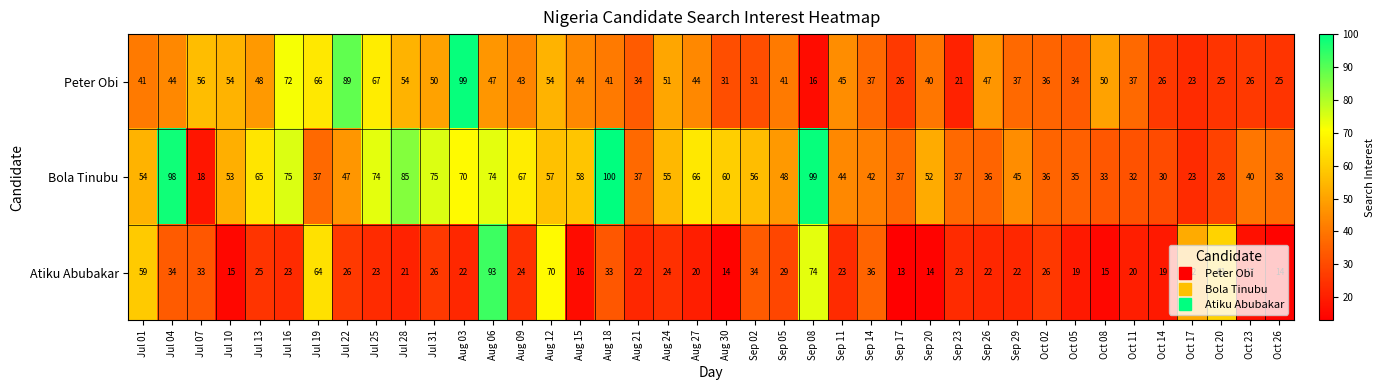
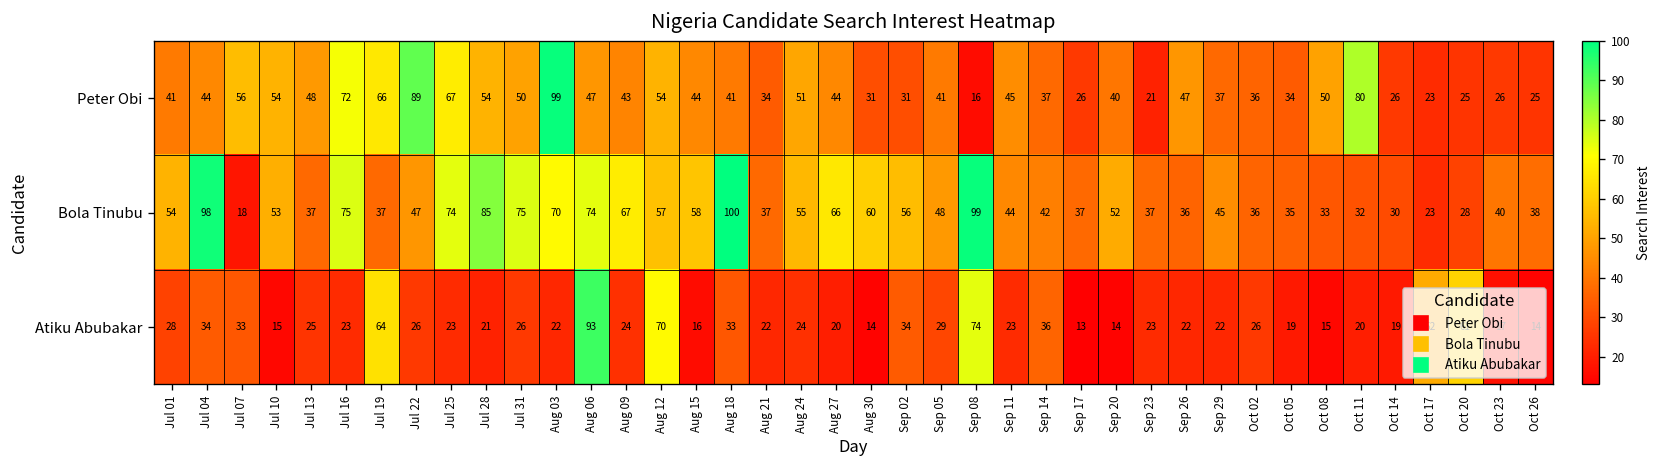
  {
    "Peter Obi": {
      "Jul 01": 41,
      "Jul 04": 44,
      "Jul 07": 56,
      "Jul 10": 54,
      "Jul 13": 48,
      "Jul 16": 72,
      "Jul 19": 66,
      "Jul 22": 89,
      "Jul 25": 67,
      "Jul 28": 54,
      "Jul 31": 50,
      "Aug 03": 99,
      "Aug 06": 47,
      "Aug 09": 43,
      "Aug 12": 54,
      "Aug 15": 44,
      "Aug 18": 41,
      "Aug 21": 34,
      "Aug 24": 51,
      "Aug 27": 44,
      "Aug 30": 31,
      "Sep 02": 31,
      "Sep 05": 41,
      "Sep 08": 16,
      "Sep 11": 45,
      "Sep 14": 37,
      "Sep 17": 26,
      "Sep 20": 40,
      "Sep 23": 21,
      "Sep 26": 47,
      "Sep 29": 37,
      "Oct 02": 36,
      "Oct 05": 34,
      "Oct 08": 50,
-     "Oct 11": 37,
+     "Oct 11": 80,
      "Oct 14": 26,
      "Oct 17": 23,
      "Oct 20": 25,
      "Oct 23": 26,
      "Oct 26": 25
    },
    "Bola Tinubu": {
      "Jul 01": 54,
      "Jul 04": 98,
      "Jul 07": 18,
      "Jul 10": 53,
-     "Jul 13": 65,
+     "Jul 13": 37,
      "Jul 16": 75,
      "Jul 19": 37,
      "Jul 22": 47,
      "Jul 25": 74,
      "Jul 28": 85,
      "Jul 31": 75,
      "Aug 03": 70,
      "Aug 06": 74,
      "Aug 09": 67,
      "Aug 12": 57,
      "Aug 15": 58,
      "Aug 18": 100,
      "Aug 21": 37,
      "Aug 24": 55,
      "Aug 27": 66,
      "Aug 30": 60,
      "Sep 02": 56,
      "Sep 05": 48,
      "Sep 08": 99,
      "Sep 11": 44,
      "Sep 14": 42,
      "Sep 17": 37,
      "Sep 20": 52,
      "Sep 23": 37,
      "Sep 26": 36,
      "Sep 29": 45,
      "Oct 02": 36,
      "Oct 05": 35,
      "Oct 08": 33,
      "Oct 11": 32,
      "Oct 14": 30,
      "Oct 17": 23,
      "Oct 20": 28,
      "Oct 23": 40,
      "Oct 26": 38
    },
    "Atiku Abubakar": {
-     "Jul 01": 59,
+     "Jul 01": 28,
      "Jul 04": 34,
      "Jul 07": 33,
      "Jul 10": 15,
      "Jul 13": 25,
      "Jul 16": 23,
      "Jul 19": 64,
      "Jul 22": 26,
      "Jul 25": 23,
      "Jul 28": 21,
      "Jul 31": 26,
      "Aug 03": 22,
      "Aug 06": 93,
      "Aug 09": 24,
      "Aug 12": 70,
      "Aug 15": 16,
      "Aug 18": 33,
      "Aug 21": 22,
      "Aug 24": 24,
      "Aug 27": 20,
      "Aug 30": 14,
      "Sep 02": 34,
      "Sep 05": 29,
      "Sep 08": 74,
      "Sep 11": 23,
      "Sep 14": 36,
      "Sep 17": 13,
      "Sep 20": 14,
      "Sep 23": 23,
      "Sep 26": 22,
      "Sep 29": 22,
      "Oct 02": 26,
      "Oct 05": 19,
      "Oct 08": 15,
      "Oct 11": 20,
      "Oct 14": 19
    }
  }
